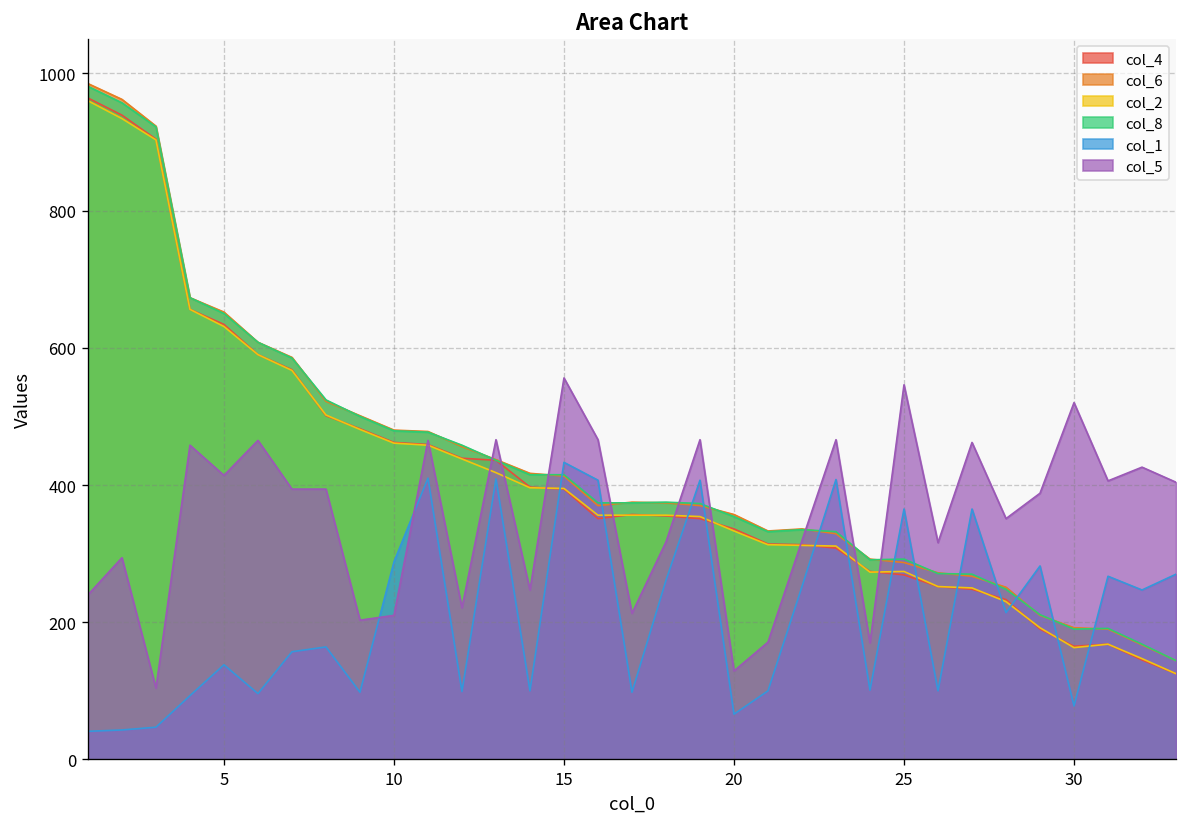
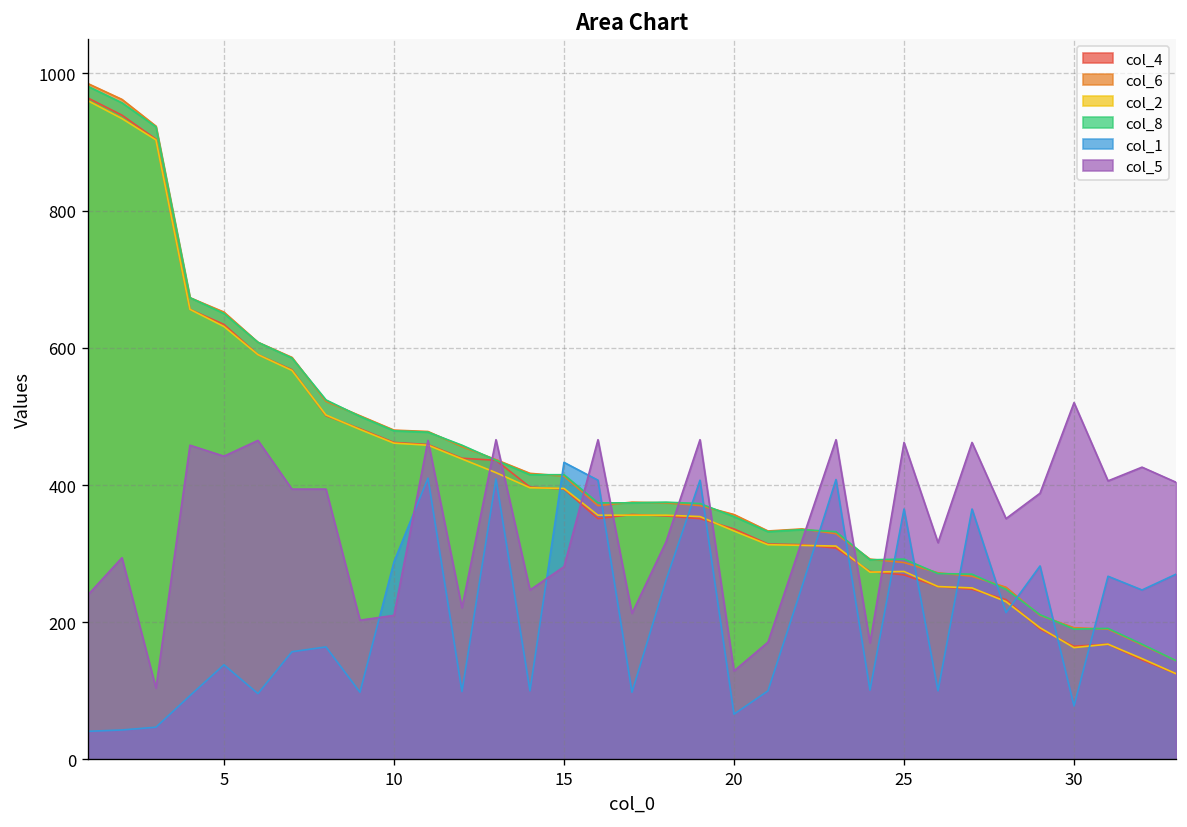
  {
    "col_2": {
      "25": 270
    },
    "col_8": {
      "25": 290
    },
    "col_1": {
      "5": 140,
      "10": 290,
      "15": 430,
      "20": 70,
      "25": 370,
      "30": 80
    },
    "col_5": {
-     "5": 410,
+     "5": 440,
      "10": 210,
-     "15": 560,
+     "15": 280,
      "20": 130,
-     "25": 550,
+     "25": 460,
      "30": 520
    }
  }
